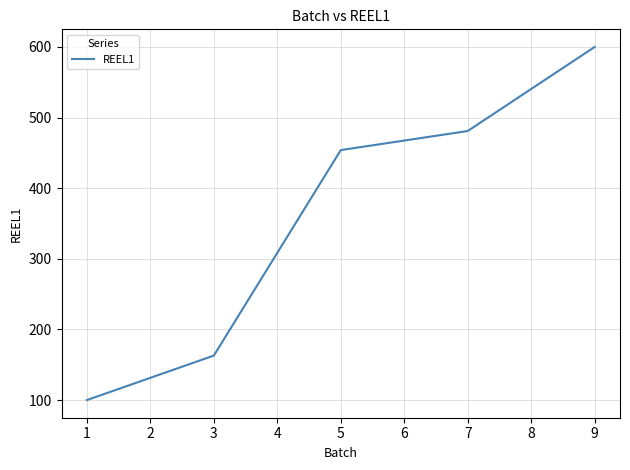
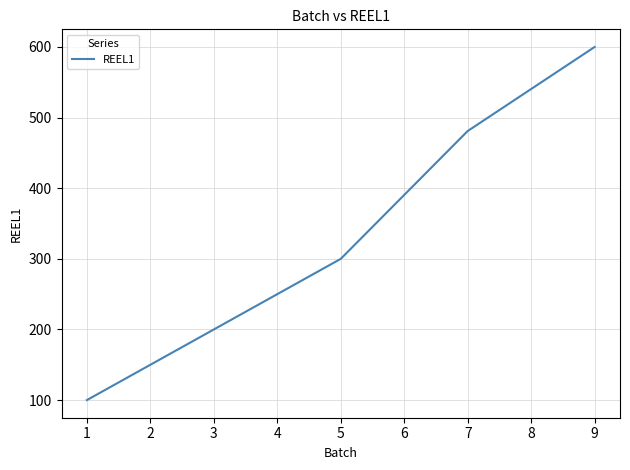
  {
    "1": 100,
-   "3": 160,
-   "5": 450,
+   "3": 200,
+   "5": 300,
    "7": 480,
    "9": 600
  }
